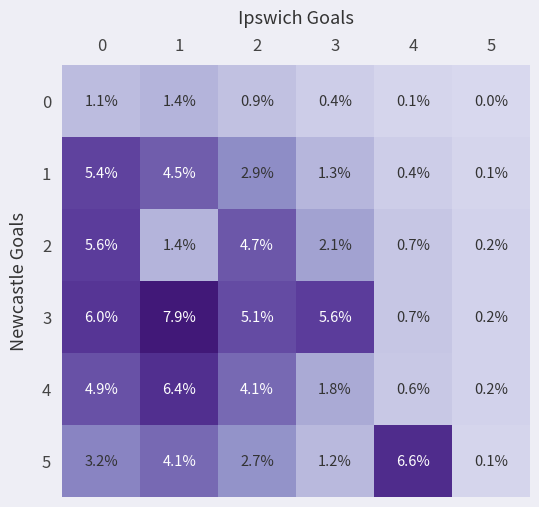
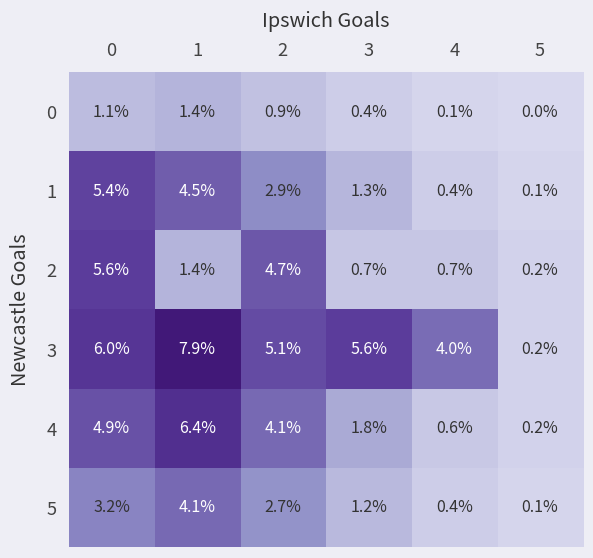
  {
    "0": {
      "0": "1.1%",
      "1": "1.4%",
      "2": "0.9%",
      "3": "0.4%",
      "4": "0.1%",
      "5": "0.0%"
    },
    "1": {
      "0": "5.4%",
      "1": "4.5%",
      "2": "2.9%",
      "3": "1.3%",
      "4": "0.4%",
      "5": "0.1%"
    },
    "2": {
      "0": "5.6%",
      "1": "1.4%",
      "2": "4.7%",
-     "3": "2.1%",
+     "3": "0.7%",
      "4": "0.7%",
      "5": "0.2%"
    },
    "3": {
      "0": "6.0%",
      "1": "7.9%",
      "2": "5.1%",
      "3": "5.6%",
-     "4": "0.7%",
+     "4": "4.0%",
      "5": "0.2%"
    },
    "4": {
      "0": "4.9%",
      "1": "6.4%",
      "2": "4.1%",
      "3": "1.8%",
      "4": "0.6%",
      "5": "0.2%"
    },
    "5": {
      "0": "3.2%",
      "1": "4.1%",
      "2": "2.7%",
      "3": "1.2%",
-     "4": "6.6%",
+     "4": "0.4%",
      "5": "0.1%"
    }
  }
